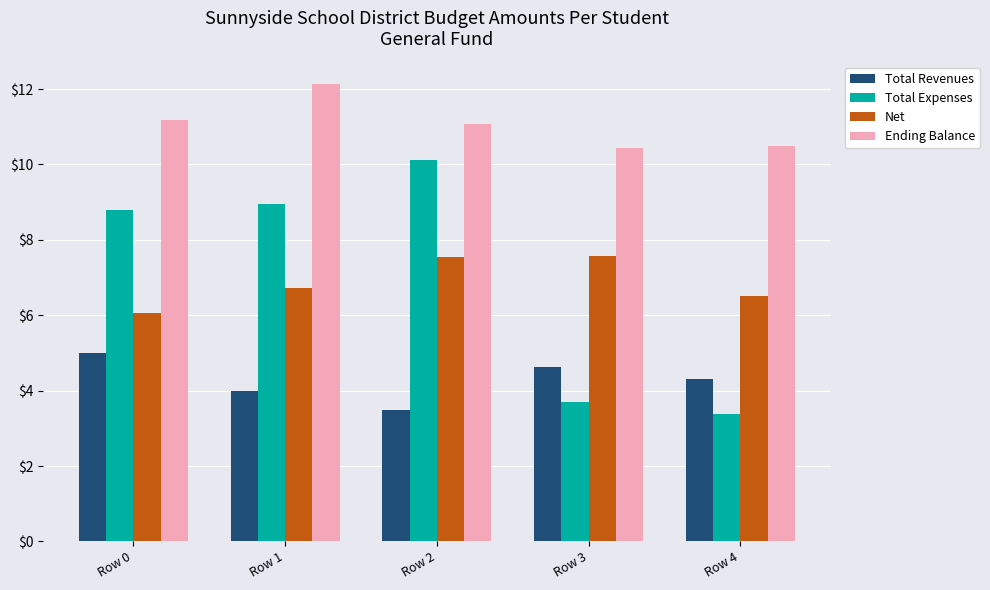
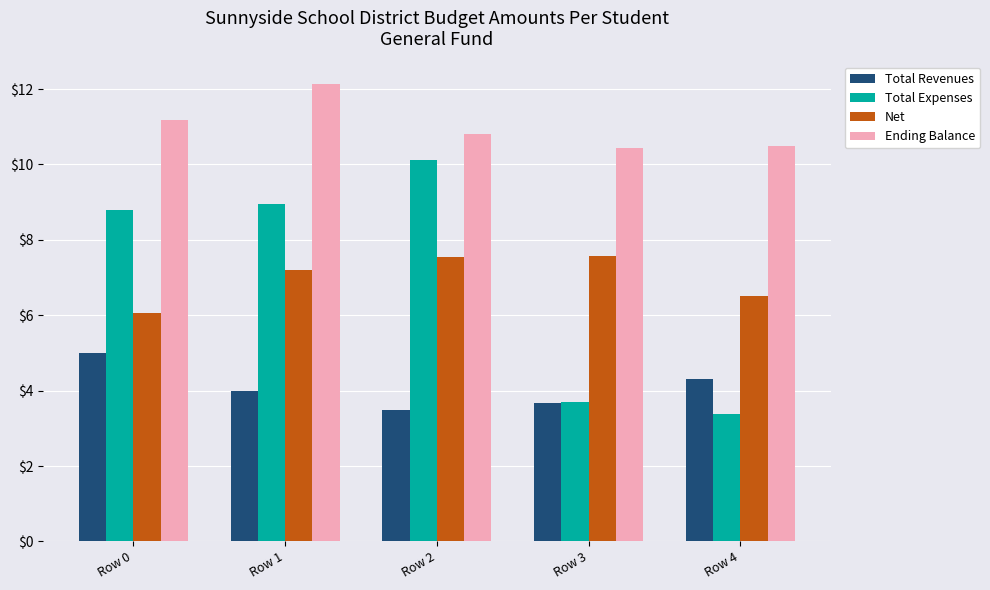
  {
    "Total Revenues": {
      "Row 0": "$5.0",
      "Row 1": "$4.0",
      "Row 2": "$3.5",
-     "Row 3": "$4.6",
+     "Row 3": "$3.7",
      "Row 4": "$4.3"
    },
    "Total Expenses": {
      "Row 0": "$8.8",
      "Row 1": "$8.9",
      "Row 2": "$10.1",
      "Row 3": "$3.7",
      "Row 4": "$3.4"
    },
    "Net": {
      "Row 0": "$6.1",
-     "Row 1": "$6.7",
+     "Row 1": "$7.2",
      "Row 2": "$7.5",
      "Row 3": "$7.6",
      "Row 4": "$6.5"
    },
    "Ending Balance": {
      "Row 0": "$11.2",
      "Row 1": "$12.1",
-     "Row 2": "$11.1",
+     "Row 2": "$10.8",
      "Row 3": "$10.4",
      "Row 4": "$10.5"
    }
  }
